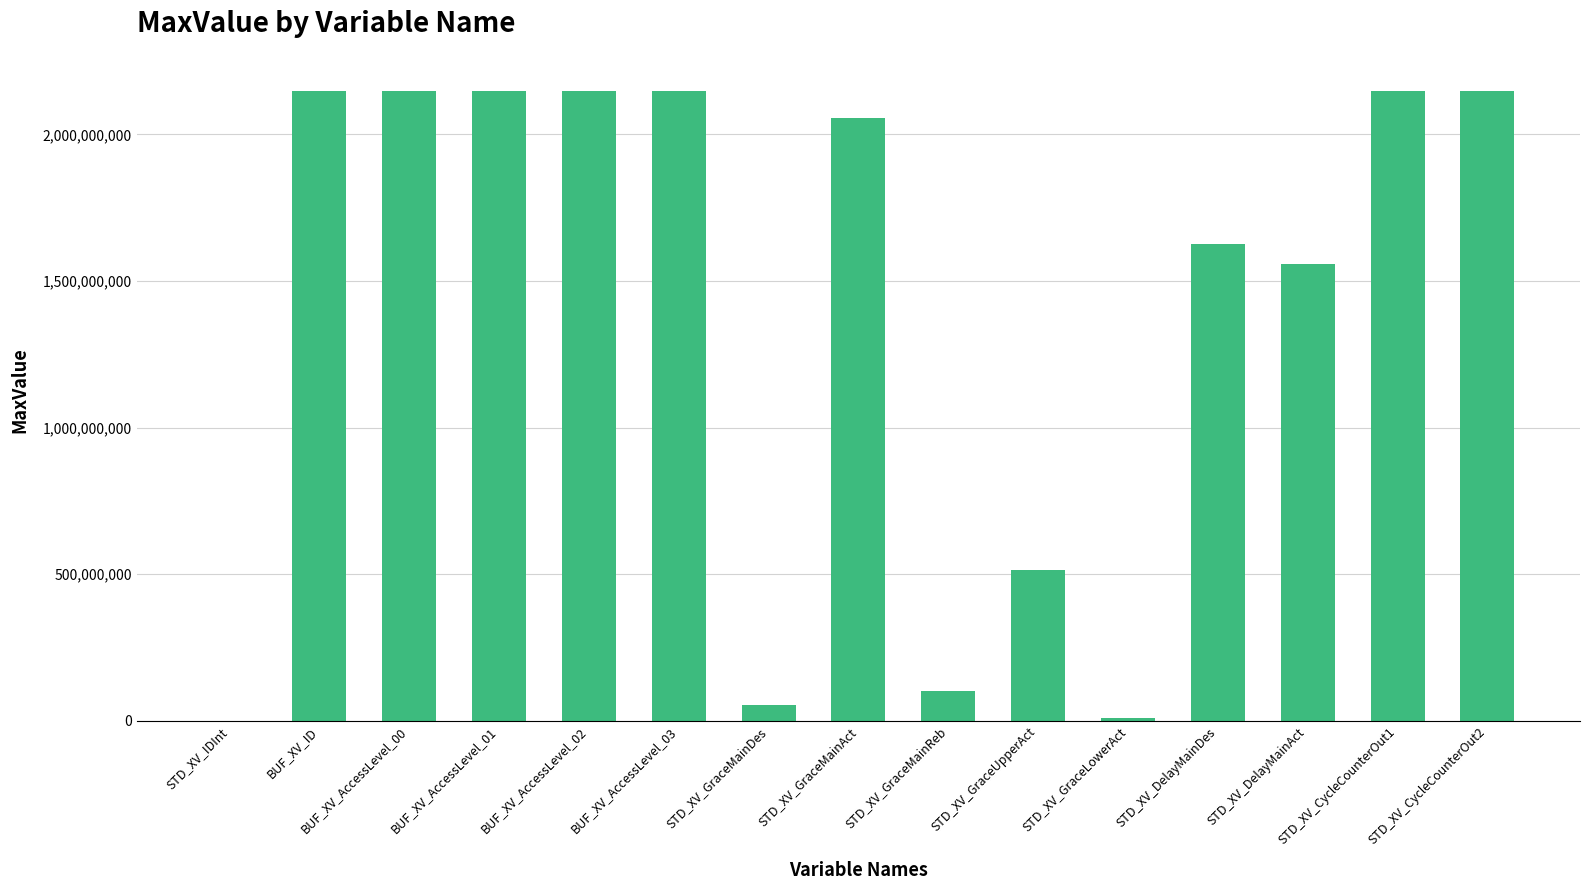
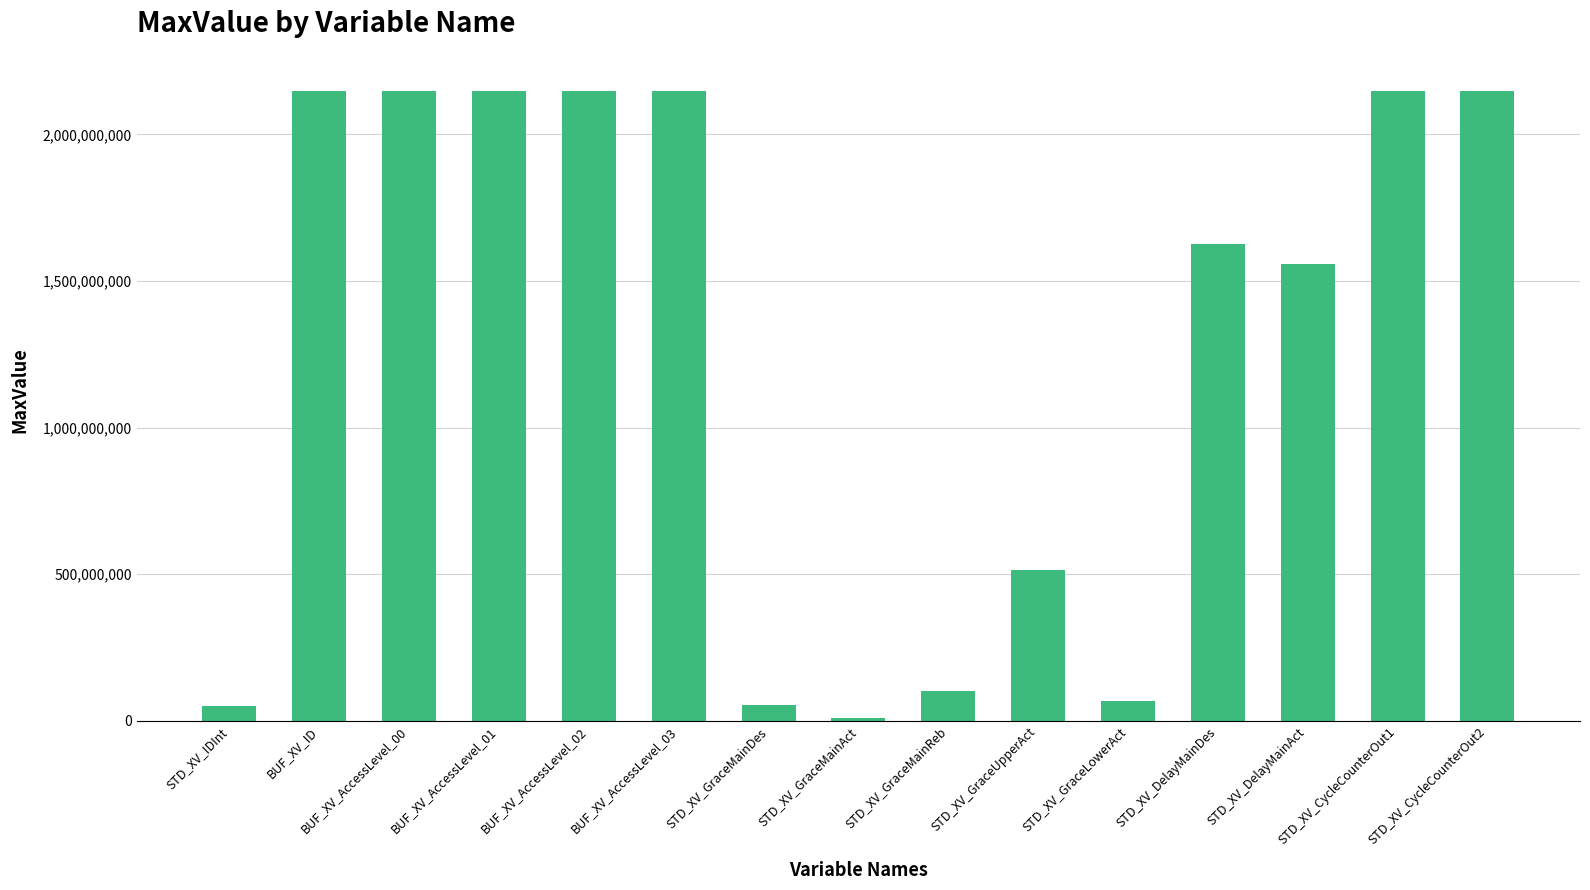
  {
-   "STD_XV_IDInt": "0",
+   "STD_XV_IDInt": "50,000,000",
    "BUF_XV_ID": "2,150,000,000",
    "BUF_XV_AccessLevel_00": "2,150,000,000",
    "BUF_XV_AccessLevel_01": "2,150,000,000",
    "BUF_XV_AccessLevel_02": "2,150,000,000",
    "BUF_XV_AccessLevel_03": "2,150,000,000",
    "STD_XV_GraceMainDes": "50,000,000",
-   "STD_XV_GraceMainAct": "2,060,000,000",
+   "STD_XV_GraceMainAct": "10,000,000",
    "STD_XV_GraceMainReb": "100,000,000",
    "STD_XV_GraceUpperAct": "520,000,000",
-   "STD_XV_GraceLowerAct": "10,000,000",
+   "STD_XV_GraceLowerAct": "70,000,000",
    "STD_XV_DelayMainDes": "1,630,000,000",
    "STD_XV_DelayMainAct": "1,560,000,000",
    "STD_XV_CycleCounterOut1": "2,150,000,000",
    "STD_XV_CycleCounterOut2": "2,150,000,000"
  }
